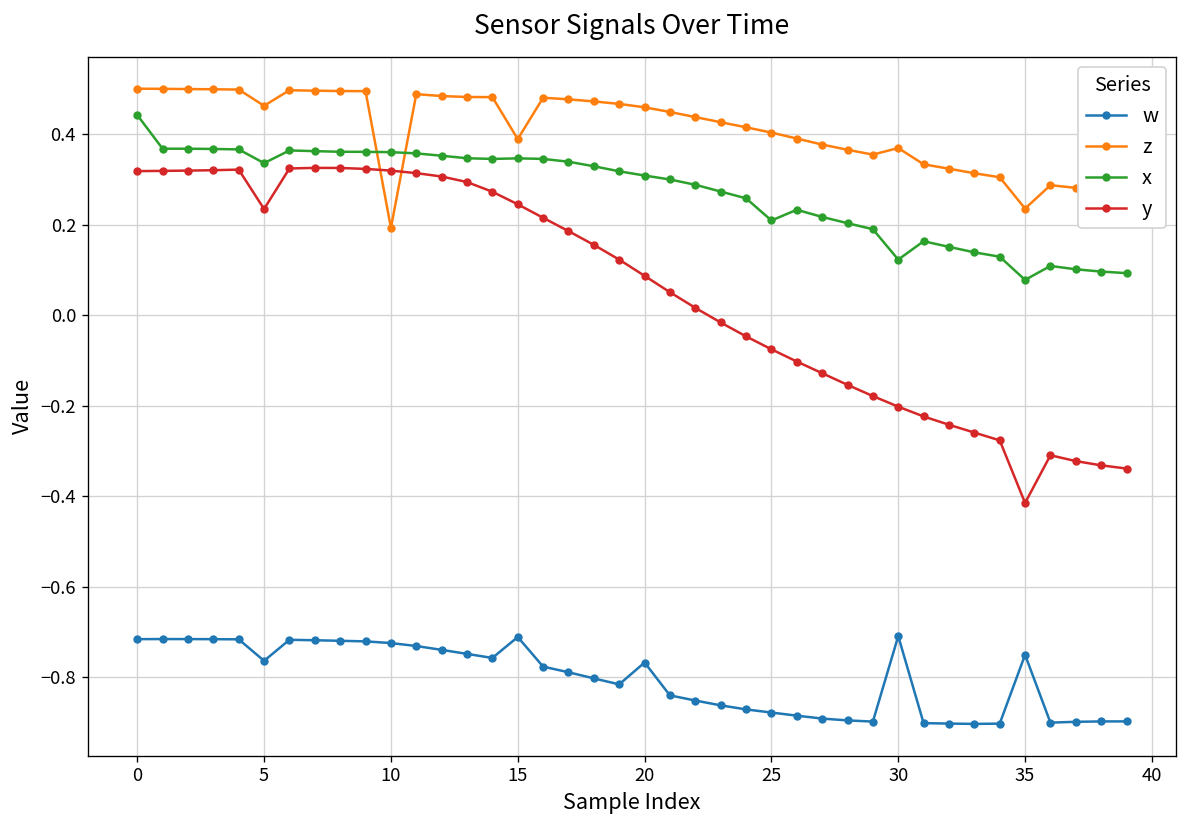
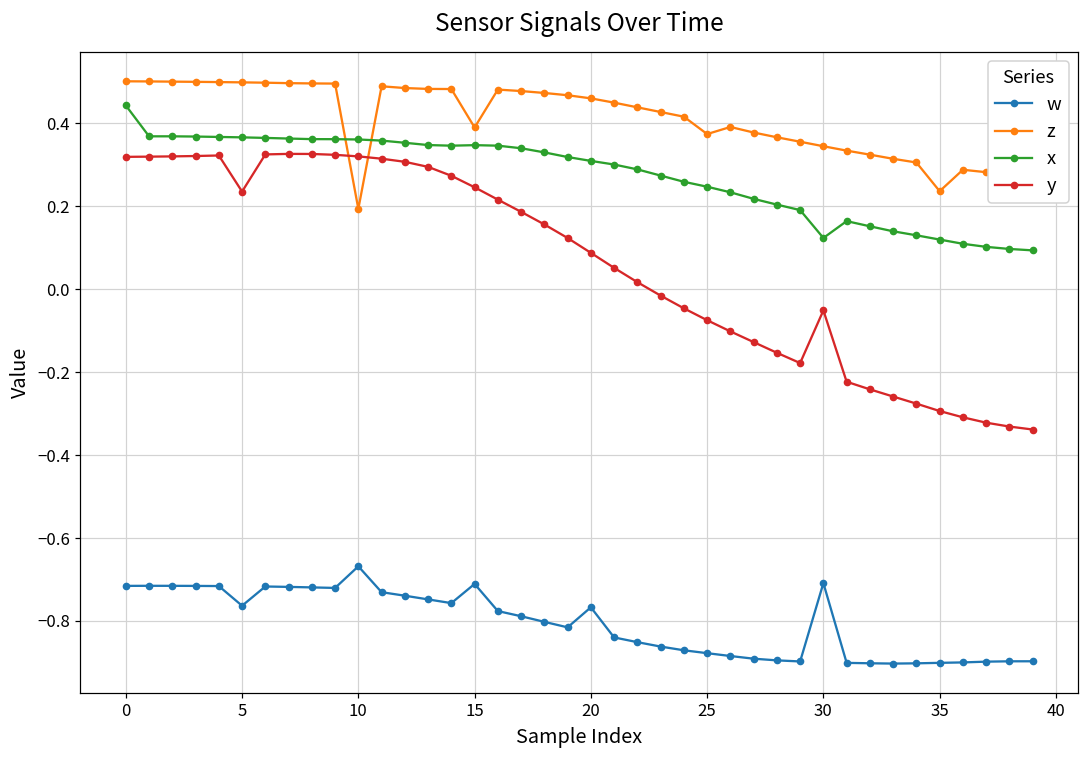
  {
    "w": {
      "0": -0.72,
      "5": -0.76,
-     "10": -0.72,
+     "10": -0.67,
      "15": -0.71,
      "20": -0.77,
      "25": -0.88,
      "30": -0.71,
-     "35": -0.75
+     "35": -0.90
    },
    "z": {
      "0": 0.50,
-     "5": 0.46,
+     "5": 0.50,
      "10": 0.19,
      "15": 0.39,
      "20": 0.46,
-     "25": 0.40,
-     "30": 0.37,
+     "25": 0.37,
+     "30": 0.34,
      "35": 0.24
    },
    "x": {
      "0": 0.44,
-     "5": 0.34,
+     "5": 0.37,
      "10": 0.36,
      "15": 0.35,
      "20": 0.31,
-     "25": 0.21,
+     "25": 0.25,
      "30": 0.12,
-     "35": 0.08
+     "35": 0.12
    },
    "y": {
      "0": 0.32,
      "5": 0.24,
      "10": 0.32,
      "15": 0.25,
      "20": 0.09,
      "25": -0.07,
-     "30": -0.20,
-     "35": -0.41
+     "30": -0.05,
+     "35": -0.29
    }
  }
